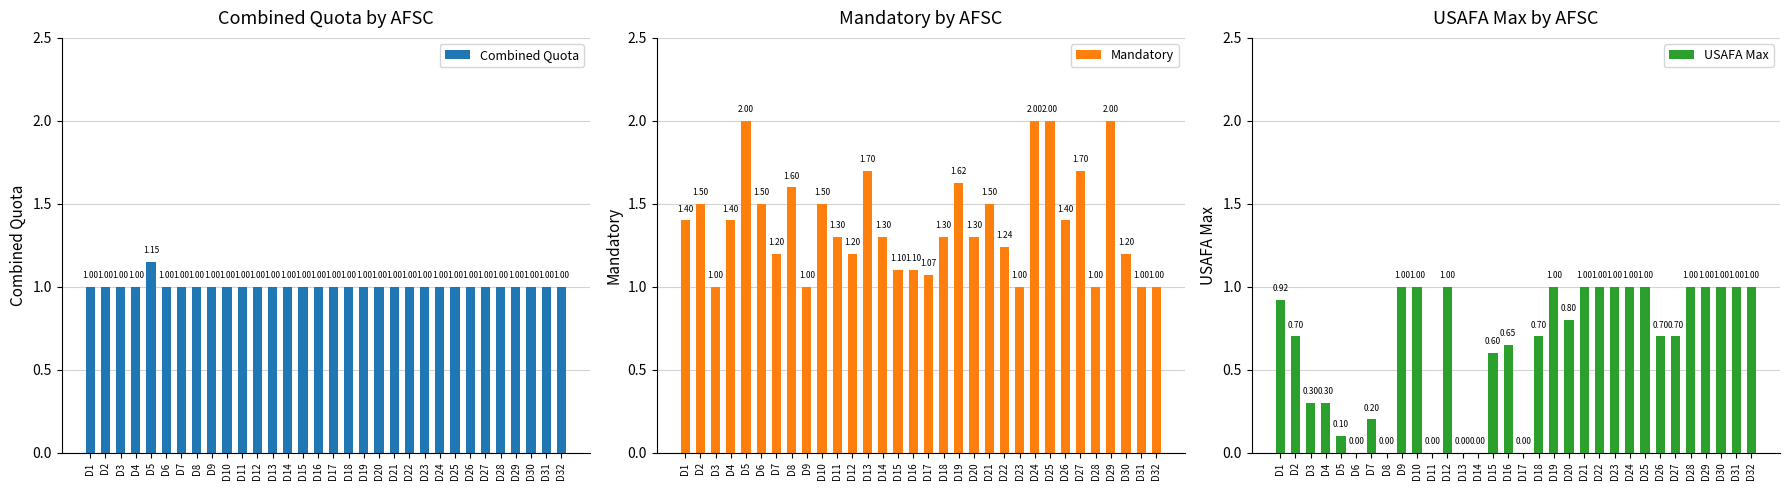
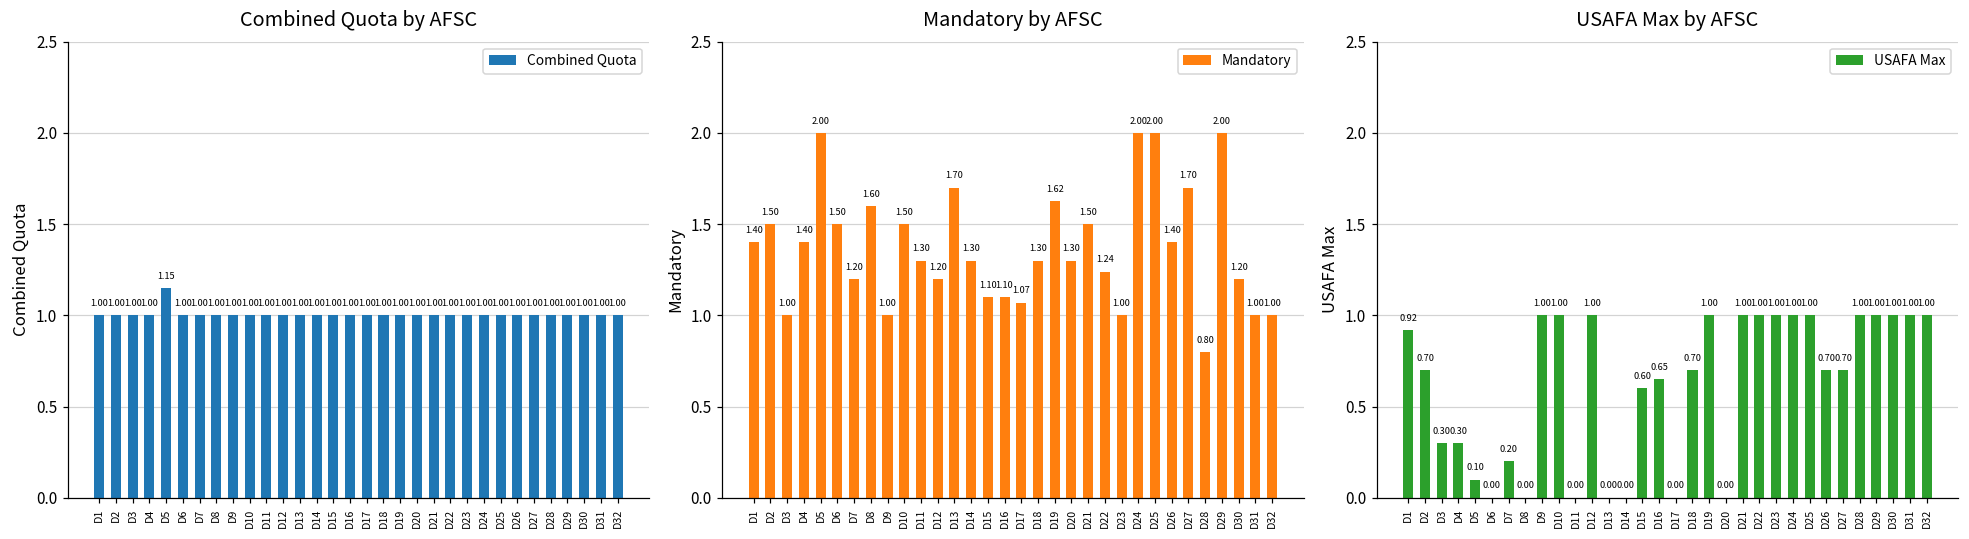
  {
    "Combined Quota by AFSC": {
      "D1": 1.00,
      "D2": 1.00,
      "D3": 1.00,
      "D4": 1.00,
      "D5": 1.15,
      "D6": 1.00,
      "D7": 1.00,
      "D8": 1.00,
      "D9": 1.00,
      "D10": 1.00,
      "D11": 1.00,
      "D12": 1.00,
      "D13": 1.00,
      "D14": 1.00,
      "D15": 1.00,
      "D16": 1.00,
      "D17": 1.00,
      "D18": 1.00,
      "D19": 1.00,
      "D20": 1.00,
      "D21": 1.00,
      "D22": 1.00,
      "D23": 1.00,
      "D24": 1.00,
      "D25": 1.00,
      "D26": 1.00,
      "D27": 1.00,
      "D28": 1.00,
      "D29": 1.00,
      "D30": 1.00,
      "D31": 1.00,
      "D32": 1.00
    },
    "Mandatory by AFSC": {
      "D1": 1.40,
      "D2": 1.50,
      "D3": 1.00,
      "D4": 1.40,
      "D5": 2.00,
      "D6": 1.50,
      "D7": 1.20,
      "D8": 1.60,
      "D9": 1.00,
      "D10": 1.50,
      "D11": 1.30,
      "D12": 1.20,
      "D13": 1.70,
      "D14": 1.30,
      "D15": 1.10,
      "D16": 1.10,
      "D17": 1.07,
      "D18": 1.30,
      "D19": 1.62,
      "D20": 1.30,
      "D21": 1.50,
      "D22": 1.24,
      "D23": 1.00,
      "D24": 2.00,
      "D25": 2.00,
      "D26": 1.40,
      "D27": 1.70,
-     "D28": 1.00,
+     "D28": 0.80,
      "D29": 2.00,
      "D30": 1.20,
      "D31": 1.00,
      "D32": 1.00
    },
    "USAFA Max by AFSC": {
      "D1": 0.92,
      "D2": 0.70,
      "D3": 0.30,
      "D4": 0.30,
      "D5": 0.10,
      "D6": 0.00,
      "D7": 0.20,
      "D8": 0.00,
      "D9": 1.00,
      "D10": 1.00,
      "D11": 0.00,
      "D12": 1.00,
      "D13": 0.00,
      "D14": 0.00,
      "D15": 0.60,
      "D16": 0.65,
      "D17": 0.00,
      "D18": 0.70,
      "D19": 1.00,
-     "D20": 0.80,
+     "D20": 0.00,
      "D21": 1.00,
      "D22": 1.00,
      "D23": 1.00,
      "D24": 1.00,
      "D25": 1.00,
      "D26": 0.70,
      "D27": 0.70,
      "D28": 1.00,
      "D29": 1.00,
      "D30": 1.00,
      "D31": 1.00,
      "D32": 1.00
    }
  }
